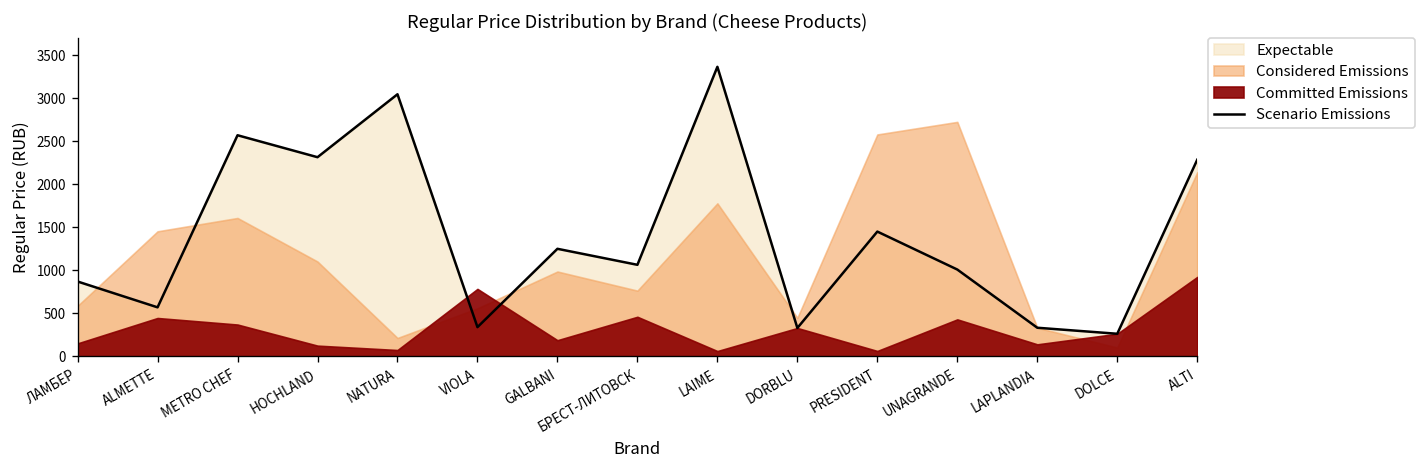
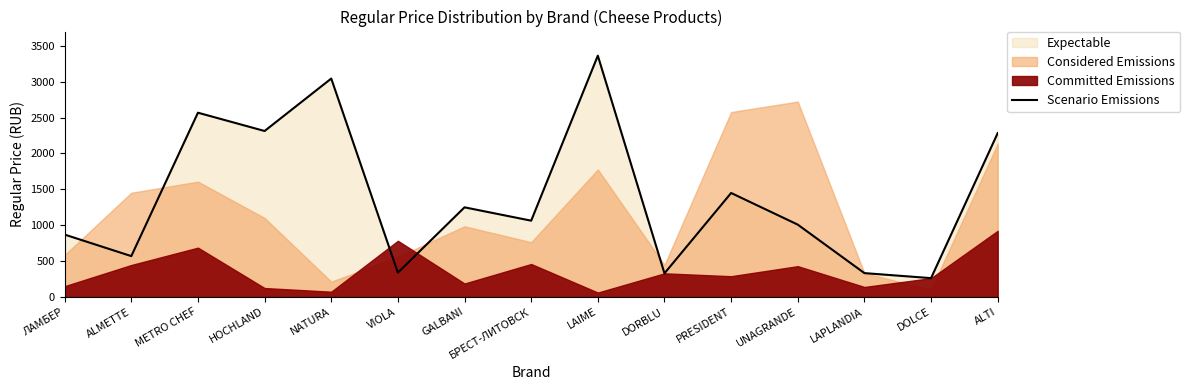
  {
    "Expectable": {
      "ЛАМБЕР": 900,
      "ALMETTE": 600,
      "METRO CHEF": 2600,
      "HOCHLAND": 2300,
      "NATURA": 3000,
      "VIOLA": 300,
      "GALBANI": 1200,
      "БРЕСТ-ЛИТОВСК": 1100,
      "LAIME": 3400,
      "PRESIDENT": 1400,
      "UNAGRANDE": 1000,
      "ALTI": 2300
    },
    "Considered Emissions": {
      "ЛАМБЕР": 600,
      "ALMETTE": 1500,
      "METRO CHEF": 1600,
      "HOCHLAND": 1100,
      "NATURA": 200,
      "VIOLA": 600,
      "GALBANI": 1000,
      "БРЕСТ-ЛИТОВСК": 800,
      "LAIME": 1800,
      "DORBLU": 400,
      "PRESIDENT": 2600,
      "UNAGRANDE": 2700,
      "DOLCE": 100,
      "ALTI": 2100
    },
    "Committed Emissions": {
      "ЛАМБЕР": 200,
      "ALMETTE": 400,
-     "METRO CHEF": 400,
+     "METRO CHEF": 700,
      "HOCHLAND": 100,
      "NATURA": 100,
      "VIOLA": 800,
      "GALBANI": 200,
      "БРЕСТ-ЛИТОВСК": 500,
      "LAIME": 100,
-     "PRESIDENT": 100,
+     "PRESIDENT": 300,
      "UNAGRANDE": 400,
      "LAPLANDIA": 100,
      "ALTI": 900
    }
  }
